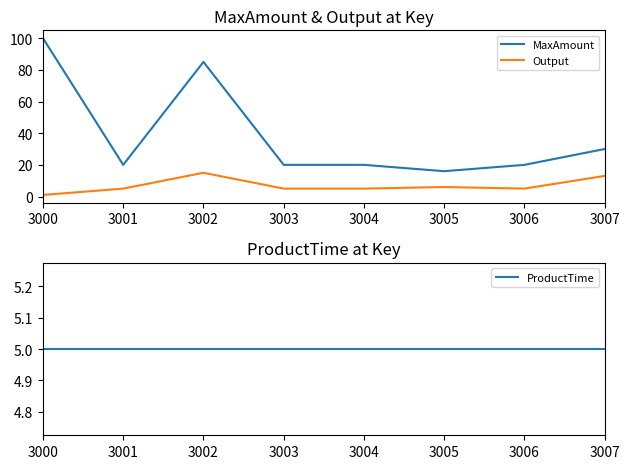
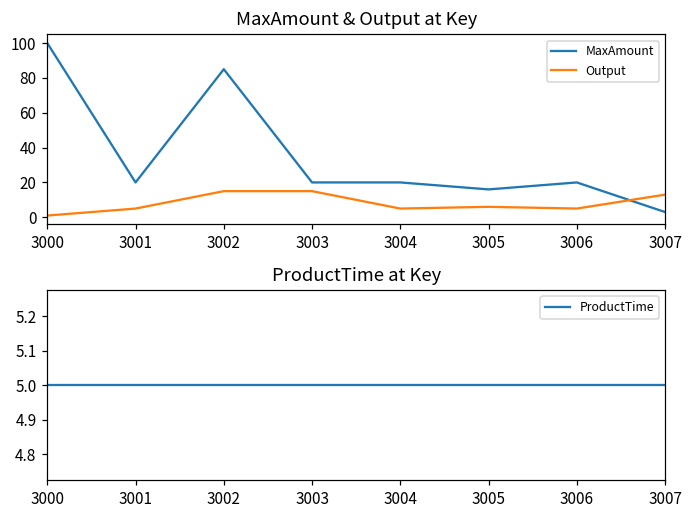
  {
    "MaxAmount & Output at Key": {
      "MaxAmount": {
        "3000": 100,
        "3001": 20,
        "3002": 85,
        "3003": 20,
        "3004": 20,
        "3005": 16,
        "3006": 20,
-       "3007": 30
+       "3007": 3
      },
      "Output": {
        "3000": 1,
        "3001": 5,
        "3002": 15,
-       "3003": 5,
+       "3003": 15,
        "3004": 5,
        "3005": 6,
        "3006": 5,
        "3007": 13
      }
    },
    "ProductTime at Key": {
      "3000": 5.00,
      "3001": 5.00,
      "3002": 5.00,
      "3003": 5.00,
      "3004": 5.00,
      "3005": 5.00,
      "3006": 5.00,
      "3007": 5.00
    }
  }
